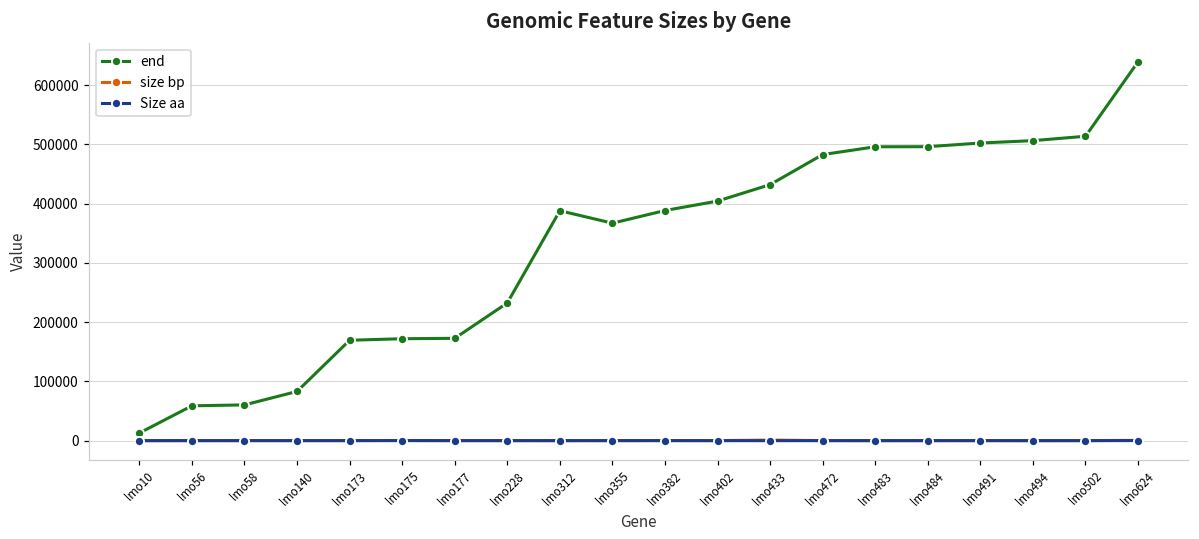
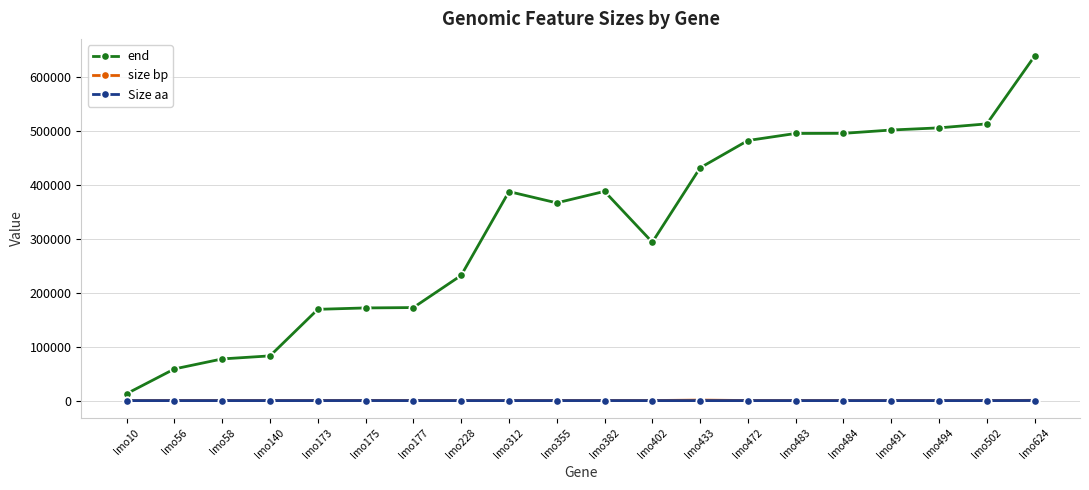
  {
    "end": {
      "lmo10": 10000,
      "lmo56": 60000,
-     "lmo58": 60000,
+     "lmo58": 80000,
      "lmo140": 80000,
      "lmo173": 170000,
      "lmo175": 170000,
      "lmo177": 170000,
      "lmo228": 230000,
      "lmo312": 390000,
      "lmo355": 370000,
      "lmo382": 390000,
-     "lmo402": 400000,
+     "lmo402": 290000,
      "lmo433": 430000,
      "lmo472": 480000,
      "lmo483": 500000,
      "lmo484": 500000,
      "lmo491": 500000,
      "lmo494": 510000,
      "lmo502": 510000,
      "lmo624": 640000
    }
  }
